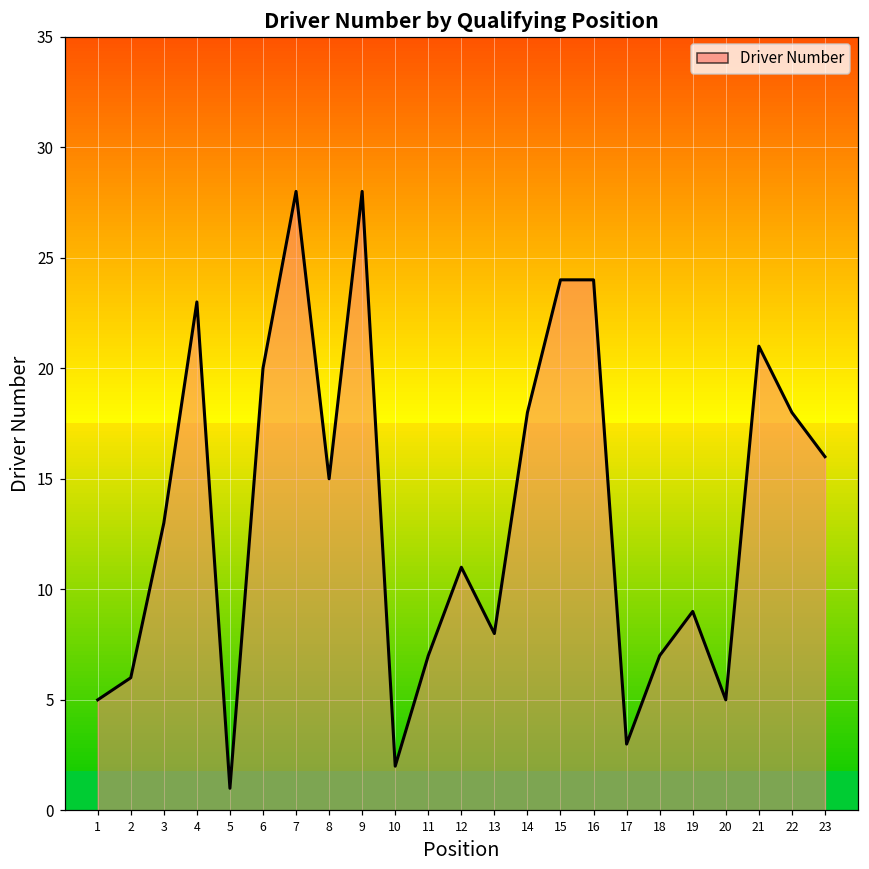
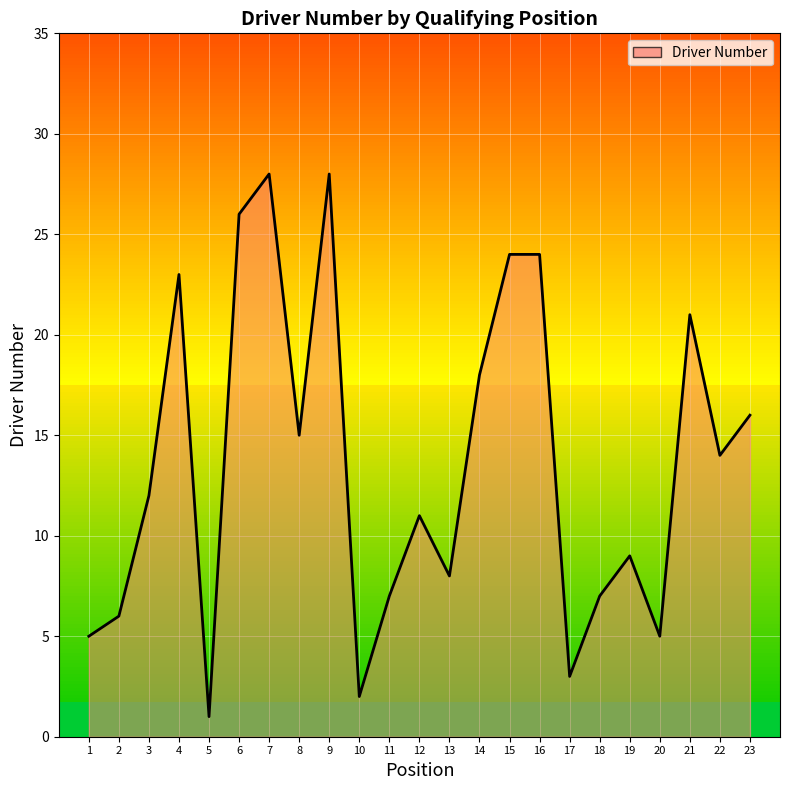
  {
    "1": 5,
    "2": 6,
-   "3": 13,
+   "3": 12,
    "4": 23,
    "5": 1,
-   "6": 20,
+   "6": 26,
    "7": 28,
    "8": 15,
    "9": 28,
    "10": 2,
    "11": 7,
    "12": 11,
    "13": 8,
    "14": 18,
    "15": 24,
    "16": 24,
    "17": 3,
    "18": 7,
    "19": 9,
    "20": 5,
    "21": 21,
-   "22": 18,
+   "22": 14,
    "23": 16
  }
